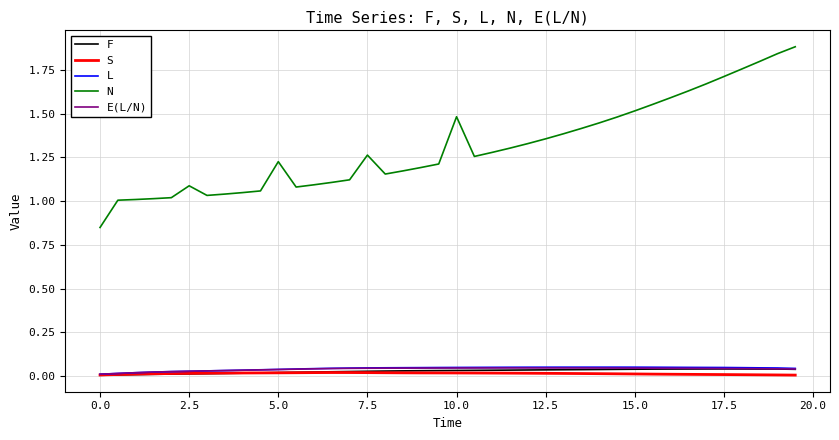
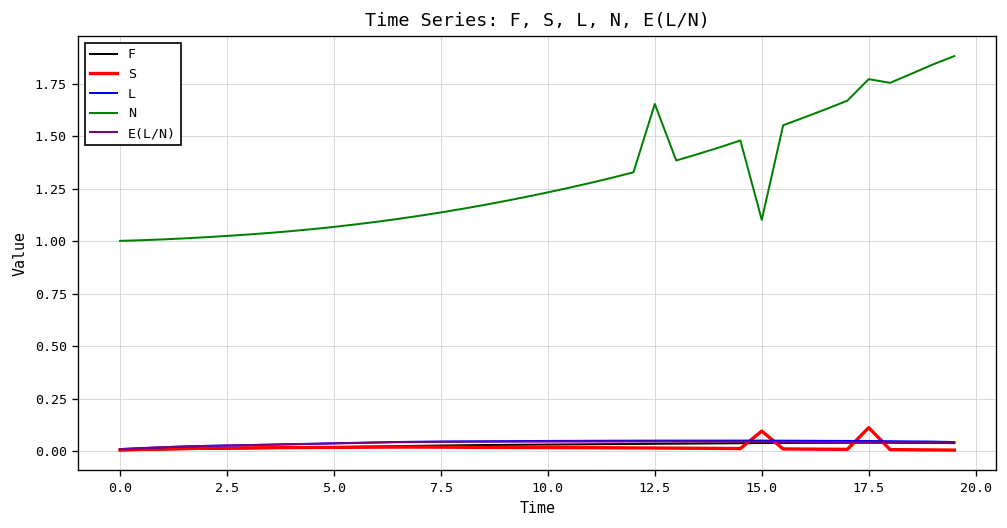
  {
    "S": {
      "12.5": 0.02,
-     "15.0": 0.01,
-     "17.5": 0.01
+     "15.0": 0.10,
+     "17.5": 0.11
    },
    "N": {
-     "0.0": 0.85,
-     "2.5": 1.09,
-     "5.0": 1.23,
-     "7.5": 1.26,
-     "10.0": 1.48,
-     "12.5": 1.36,
-     "15.0": 1.52,
-     "17.5": 1.71
+     "0.0": 1.00,
+     "2.5": 1.03,
+     "5.0": 1.07,
+     "7.5": 1.14,
+     "10.0": 1.23,
+     "12.5": 1.65,
+     "15.0": 1.10,
+     "17.5": 1.77
    }
  }
